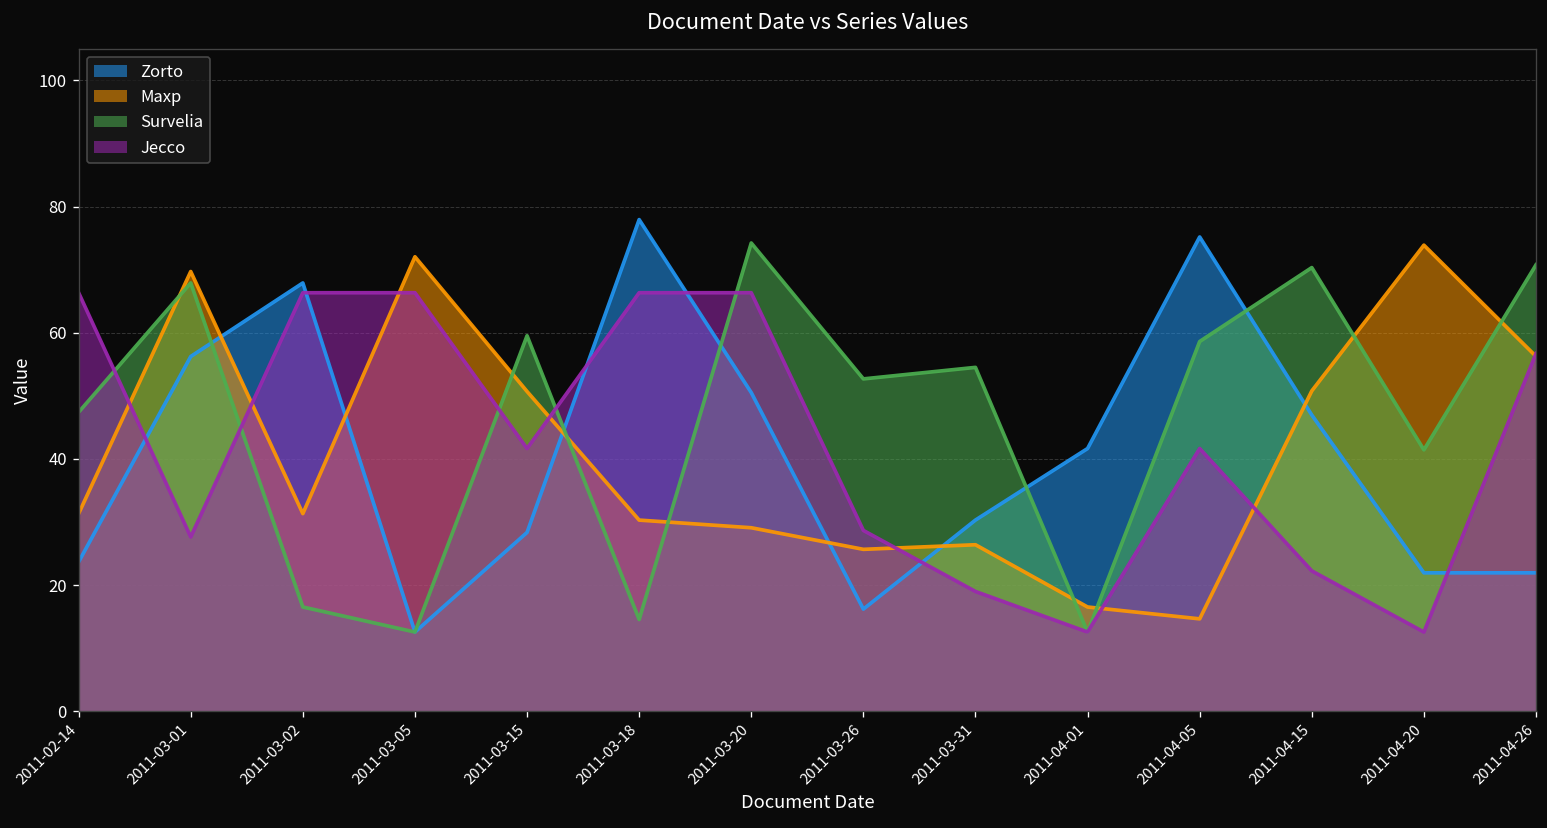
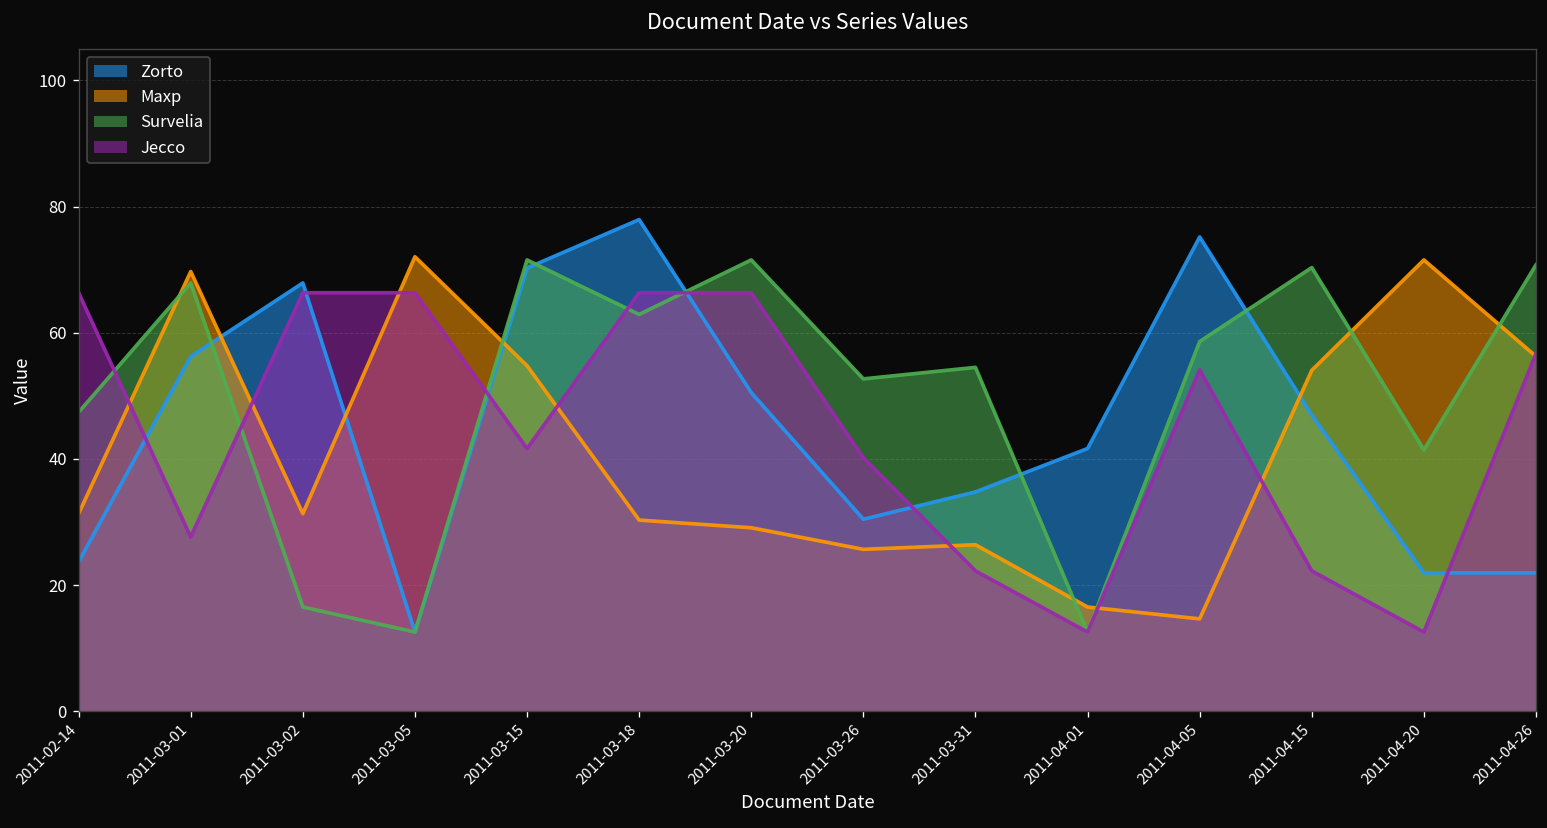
  {
    "Zorto": {
      "2011-02-14": 24,
      "2011-03-01": 56,
      "2011-03-02": 68,
-     "2011-03-15": 28,
+     "2011-03-15": 70,
      "2011-03-18": 78,
      "2011-03-20": 51,
-     "2011-03-26": 16,
-     "2011-03-31": 30,
+     "2011-03-26": 30,
+     "2011-03-31": 35,
      "2011-04-01": 42,
      "2011-04-05": 75,
      "2011-04-15": 47,
      "2011-04-20": 22,
      "2011-04-26": 22
    },
    "Maxp": {
      "2011-02-14": 31,
      "2011-03-01": 70,
      "2011-03-02": 31,
      "2011-03-05": 72,
-     "2011-03-15": 51,
+     "2011-03-15": 55,
      "2011-03-18": 30,
      "2011-03-20": 29,
      "2011-03-26": 26,
      "2011-03-31": 26,
      "2011-04-01": 17,
      "2011-04-05": 15,
-     "2011-04-15": 51,
-     "2011-04-20": 74
+     "2011-04-15": 54,
+     "2011-04-20": 72
    },
    "Survelia": {
      "2011-02-14": 47,
      "2011-03-01": 68,
      "2011-03-02": 17,
-     "2011-03-15": 60,
-     "2011-03-18": 15,
-     "2011-03-20": 74,
+     "2011-03-15": 72,
+     "2011-03-18": 63,
+     "2011-03-20": 72,
      "2011-03-26": 53,
      "2011-03-31": 55,
      "2011-04-05": 59,
      "2011-04-15": 70,
      "2011-04-20": 41,
      "2011-04-26": 71
    },
    "Jecco": {
      "2011-02-14": 66,
      "2011-03-01": 28,
      "2011-03-02": 66,
      "2011-03-05": 66,
      "2011-03-15": 42,
      "2011-03-18": 66,
      "2011-03-20": 66,
-     "2011-03-26": 29,
-     "2011-03-31": 19,
-     "2011-04-05": 42,
+     "2011-03-26": 40,
+     "2011-03-31": 22,
+     "2011-04-05": 54,
      "2011-04-15": 22,
      "2011-04-20": 13
    }
  }
